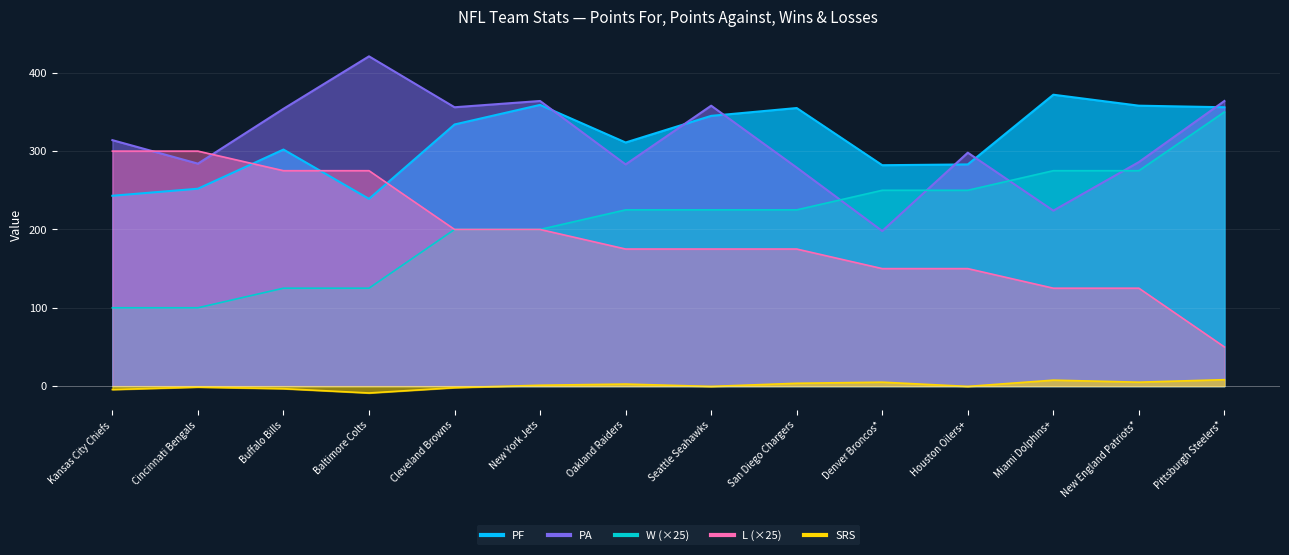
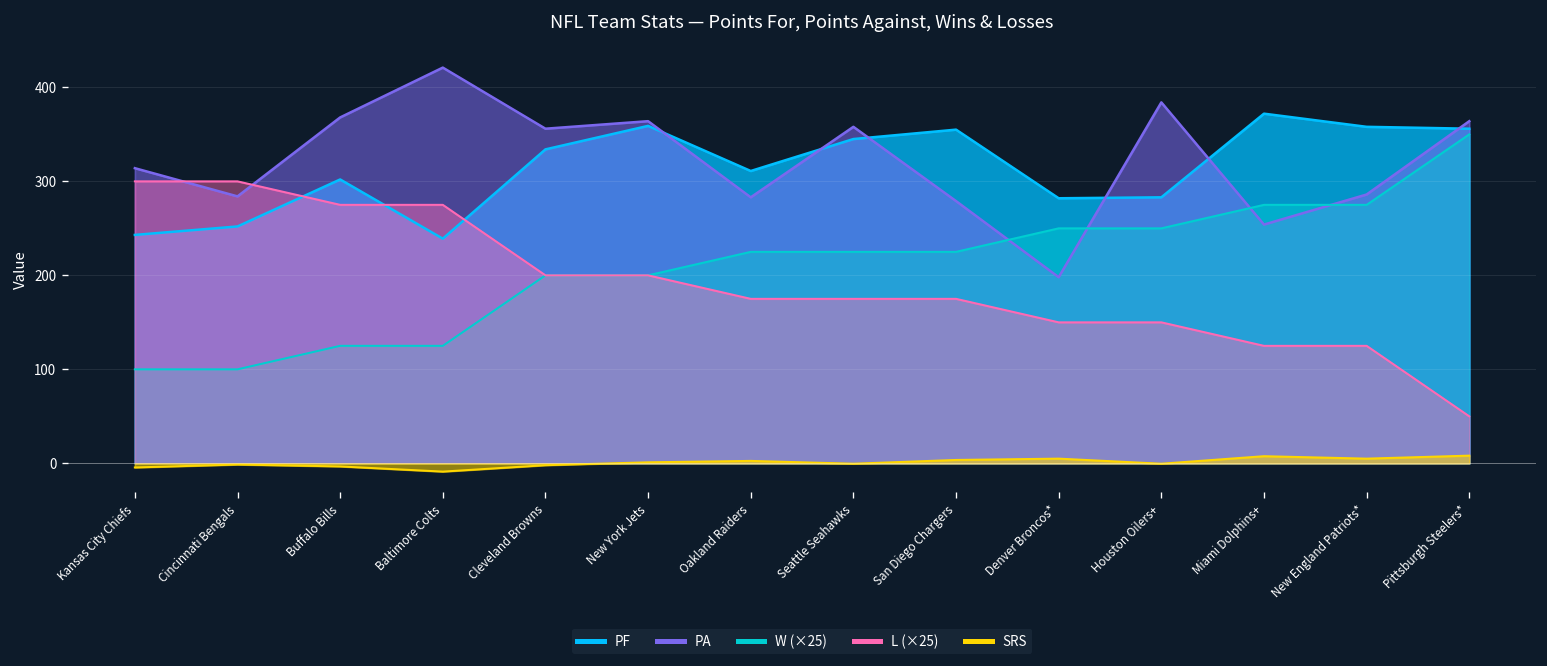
  {
    "PA": {
      "Kansas City Chiefs": 310,
      "Cincinnati Bengals": 280,
-     "Buffalo Bills": 350,
+     "Buffalo Bills": 370,
      "Baltimore Colts": 420,
      "Cleveland Browns": 360,
      "New York Jets": 360,
      "Oakland Raiders": 280,
      "Seattle Seahawks": 360,
      "San Diego Chargers": 280,
      "Denver Broncos*": 200,
-     "Houston Oilers+": 300,
-     "Miami Dolphins+": 220,
+     "Houston Oilers+": 380,
+     "Miami Dolphins+": 250,
      "New England Patriots*": 290,
      "Pittsburgh Steelers*": 360
    },
    "L (×25)": {
      "Kansas City Chiefs": 300,
      "Cincinnati Bengals": 300,
      "Buffalo Bills": 280,
      "Baltimore Colts": 280,
      "Oakland Raiders": 180,
      "Seattle Seahawks": 180,
      "San Diego Chargers": 180,
      "Denver Broncos*": 150,
      "Houston Oilers+": 150,
      "Miami Dolphins+": 130,
      "New England Patriots*": 130,
      "Pittsburgh Steelers*": 50
    }
  }
